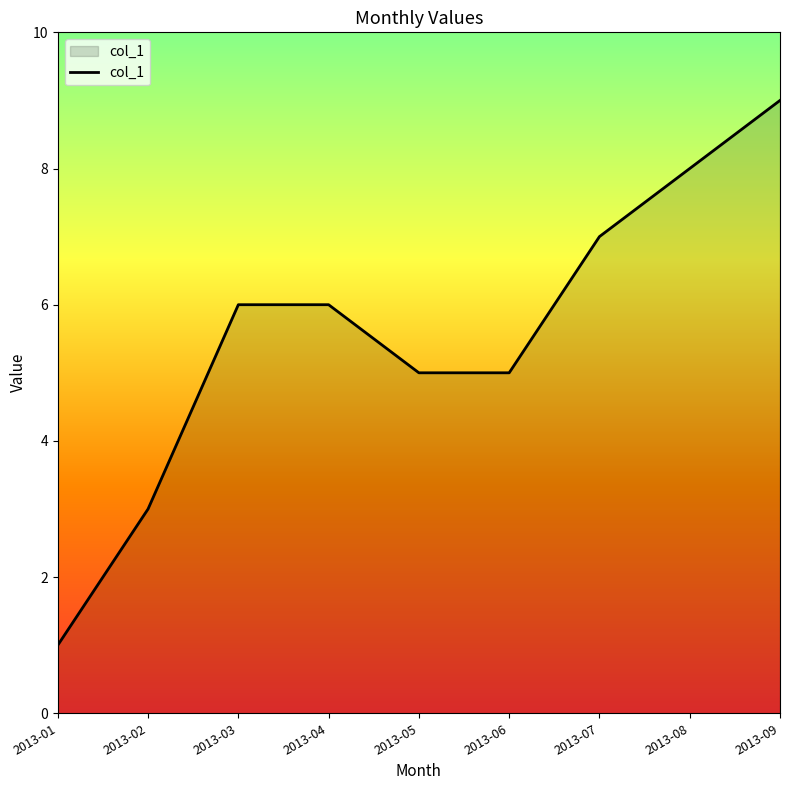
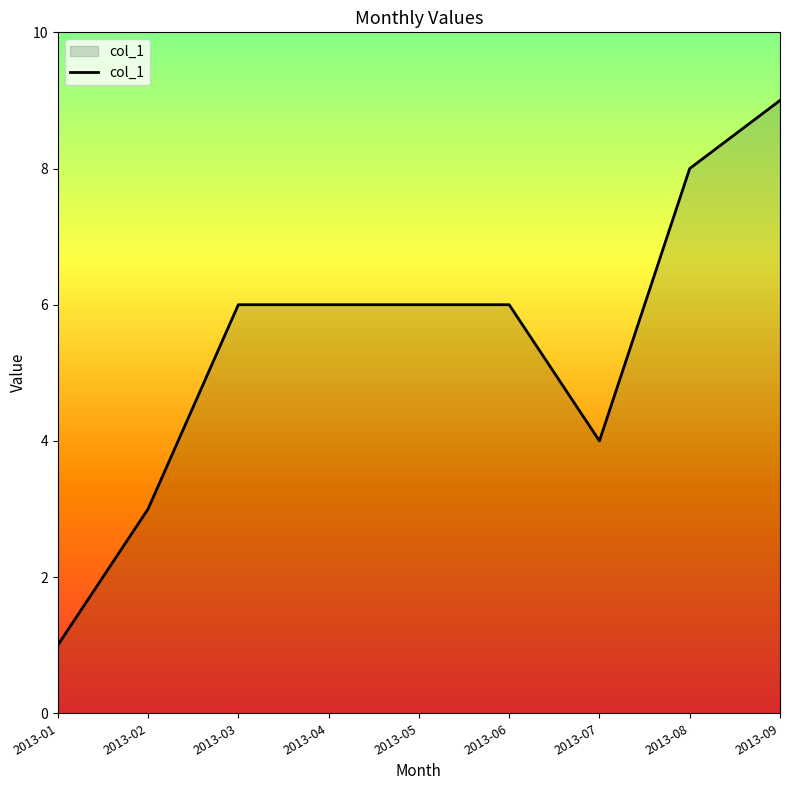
  {
    "2013-01": 1,
    "2013-02": 3,
    "2013-03": 6,
    "2013-04": 6,
-   "2013-05": 5,
-   "2013-06": 5,
-   "2013-07": 7,
+   "2013-05": 6,
+   "2013-06": 6,
+   "2013-07": 4,
    "2013-08": 8,
    "2013-09": 9
  }
